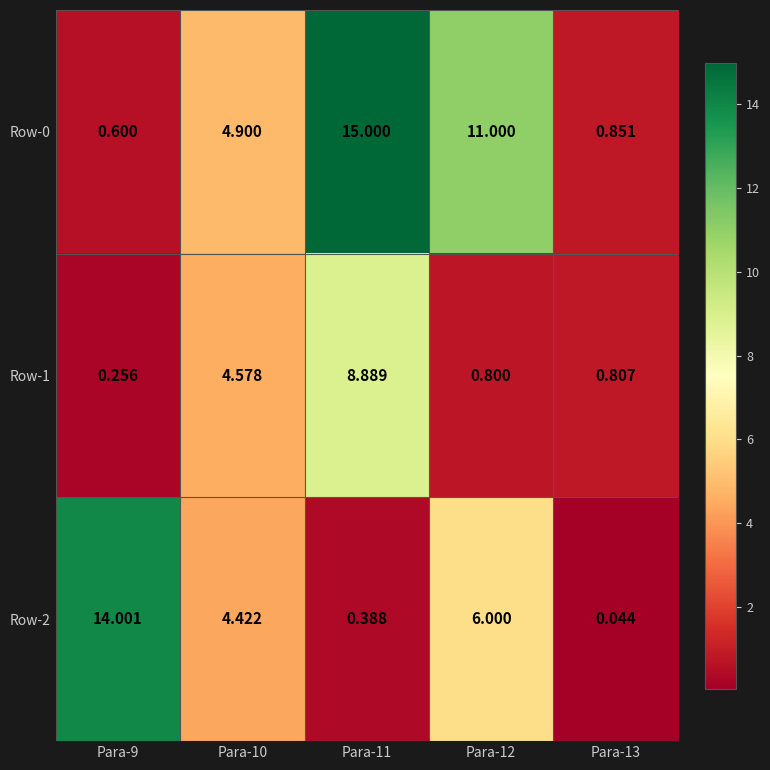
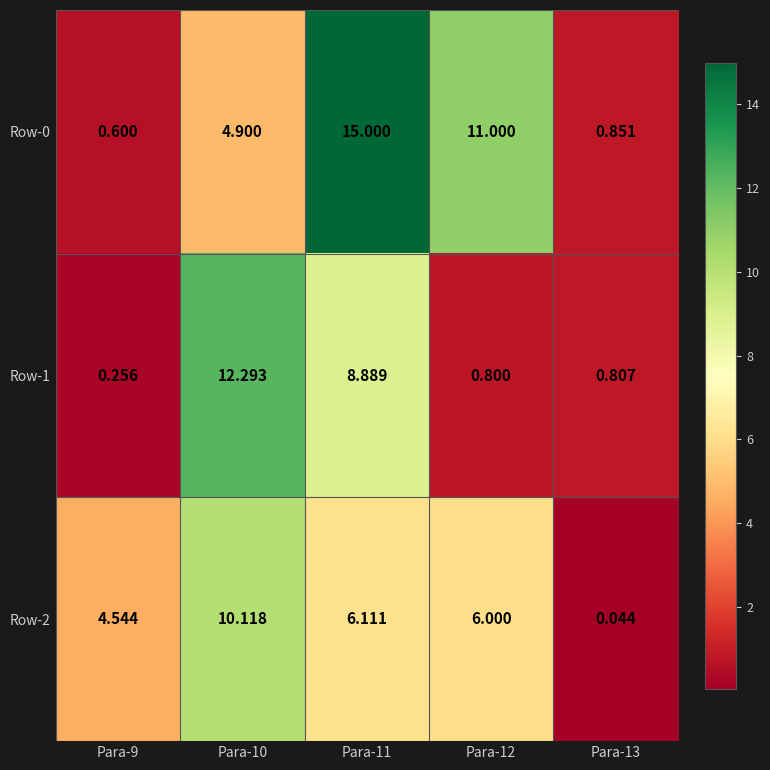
  {
    "Row-0": {
      "Para-9": 0.600,
      "Para-10": 4.900,
      "Para-11": 15.000,
      "Para-12": 11.000,
      "Para-13": 0.851
    },
    "Row-1": {
      "Para-9": 0.256,
-     "Para-10": 4.578,
+     "Para-10": 12.293,
      "Para-11": 8.889,
      "Para-12": 0.800,
      "Para-13": 0.807
    },
    "Row-2": {
-     "Para-9": 14.001,
-     "Para-10": 4.422,
-     "Para-11": 0.388,
+     "Para-9": 4.544,
+     "Para-10": 10.118,
+     "Para-11": 6.111,
      "Para-12": 6.000,
      "Para-13": 0.044
    }
  }
